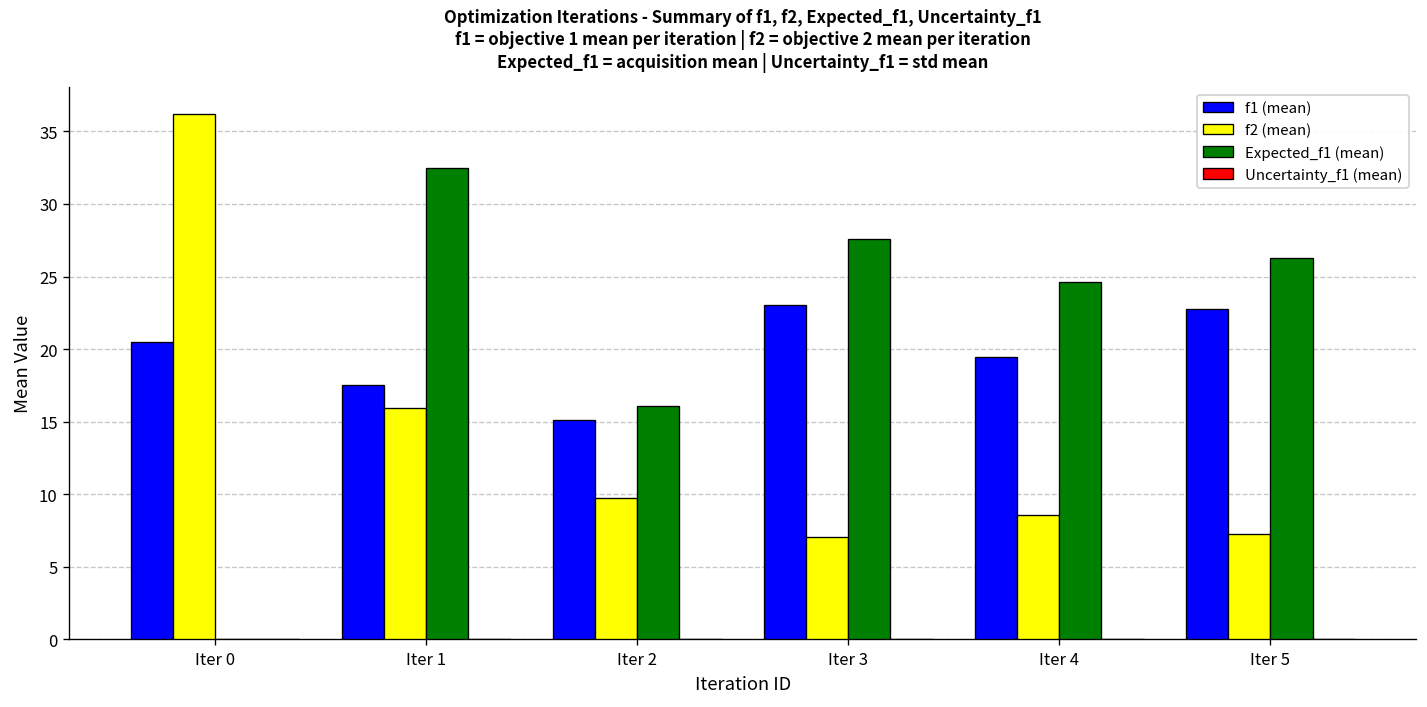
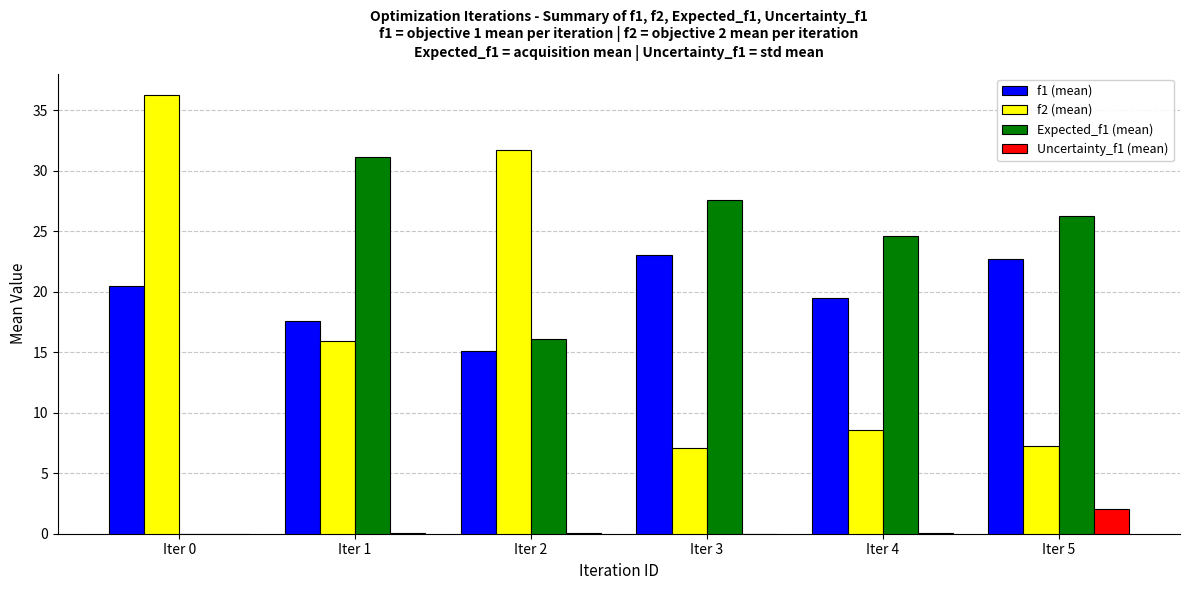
  {
    "f1 (mean)": {
      "Iter 0": 20.5,
      "Iter 1": 17.6,
      "Iter 2": 15.1,
      "Iter 3": 23.1,
      "Iter 4": 19.5,
      "Iter 5": 22.7
    },
    "f2 (mean)": {
      "Iter 0": 36.2,
      "Iter 1": 15.9,
-     "Iter 2": 9.7,
+     "Iter 2": 31.7,
      "Iter 3": 7.1,
      "Iter 4": 8.6,
      "Iter 5": 7.3
    },
    "Expected_f1 (mean)": {
      "Iter 0": 0.0,
-     "Iter 1": 32.5,
+     "Iter 1": 31.2,
      "Iter 2": 16.1,
      "Iter 3": 27.6,
      "Iter 4": 24.6,
      "Iter 5": 26.3
    },
    "Uncertainty_f1 (mean)": {
      "Iter 0": 0.0,
-     "Iter 5": 0.0
+     "Iter 5": 2.0
    }
  }
